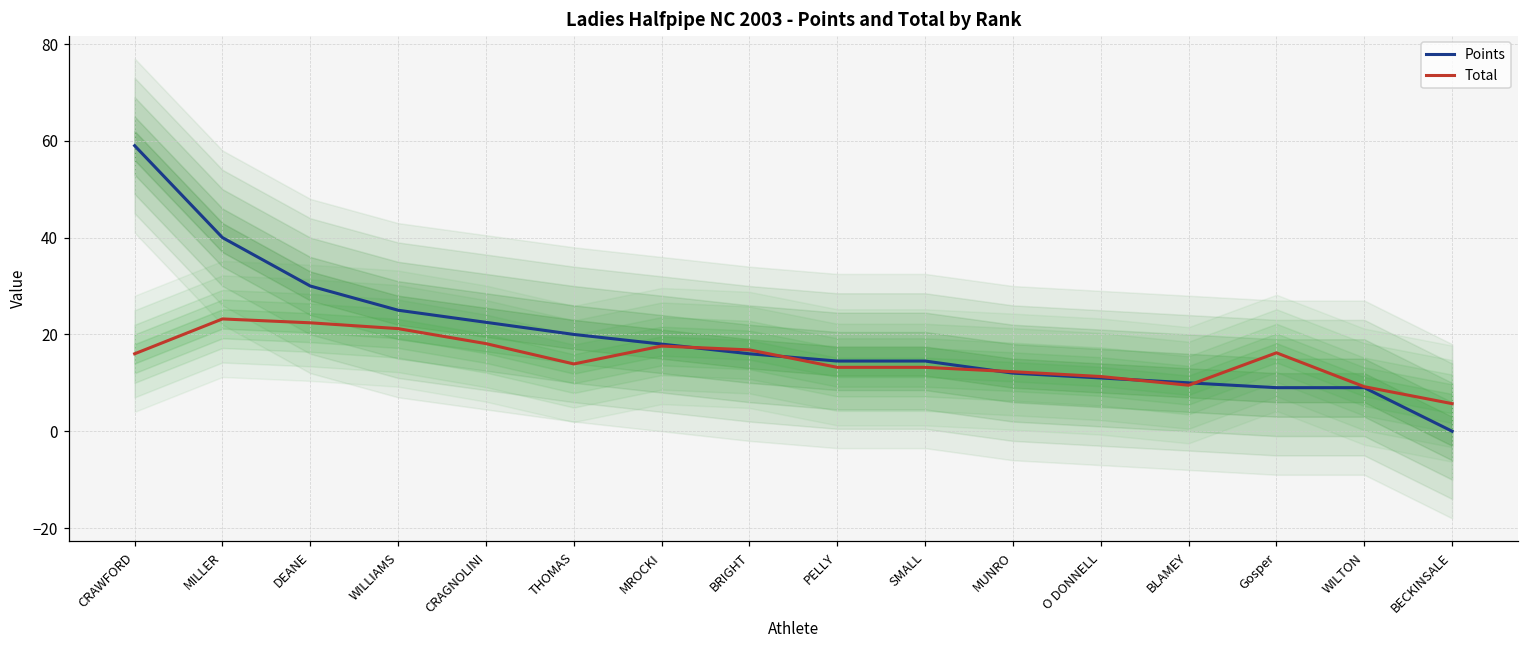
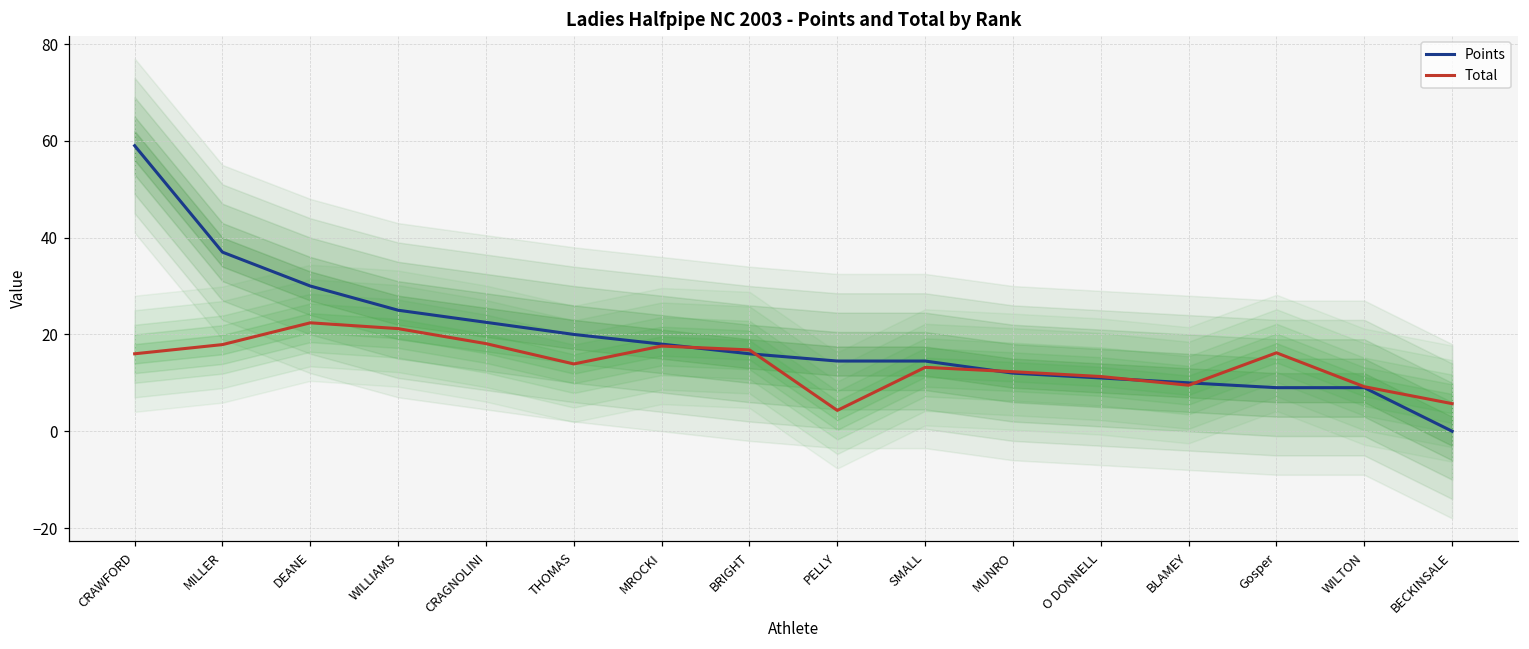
  {
    "Points": {
      "CRAWFORD": 59,
-     "MILLER": 40,
+     "MILLER": 37,
      "DEANE": 30,
      "BRIGHT": 16,
      "PELLY": 15,
      "SMALL": 15,
      "Gosper": 9,
      "BECKINSALE": 0
    },
    "Total": {
      "CRAWFORD": 16,
-     "MILLER": 23,
+     "MILLER": 18,
      "DEANE": 22,
      "WILLIAMS": 21,
      "CRAGNOLINI": 18,
      "THOMAS": 14,
      "BRIGHT": 17,
-     "PELLY": 13,
+     "PELLY": 4,
      "SMALL": 13,
      "Gosper": 16
    }
  }
